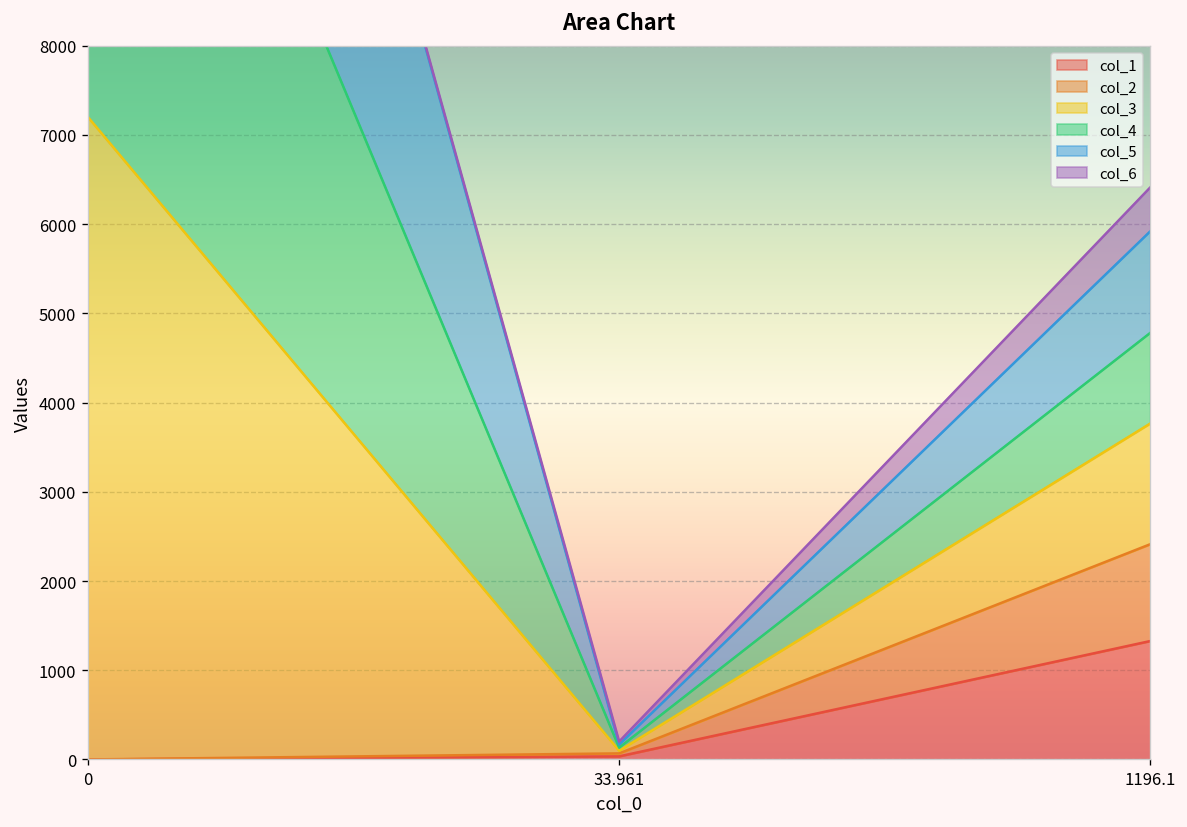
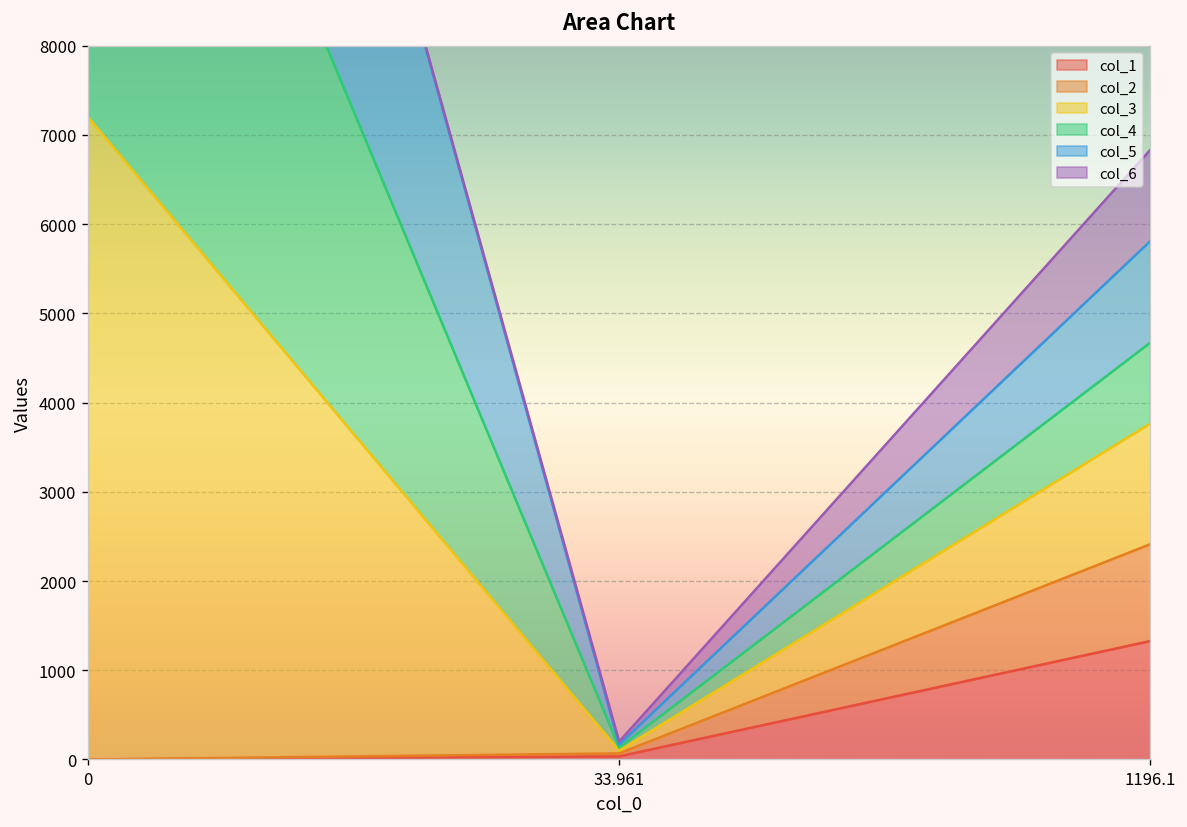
  {
    "col_4": {
-     "1196.1": 1000
+     "1196.1": 900
    },
    "col_5": {
      "1196.1": 1100
    },
    "col_6": {
-     "1196.1": 500
+     "1196.1": 1000
    }
  }
